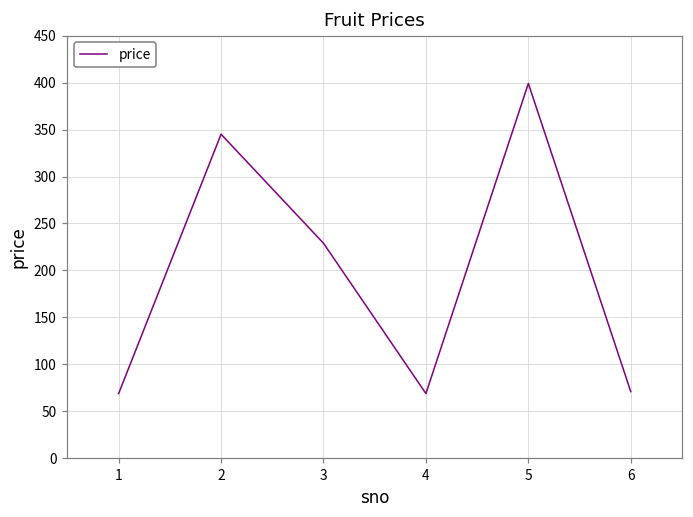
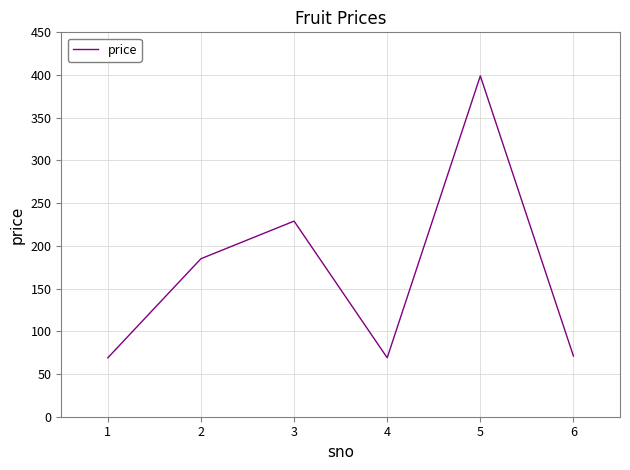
  {
    "1": 70,
-   "2": 350,
+   "2": 190,
    "3": 230,
    "4": 70,
    "5": 400,
    "6": 70
  }
